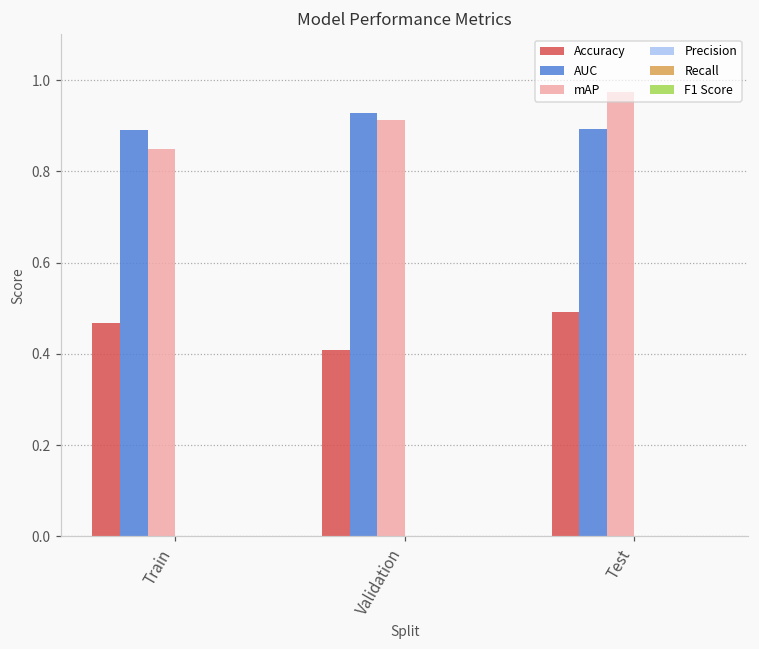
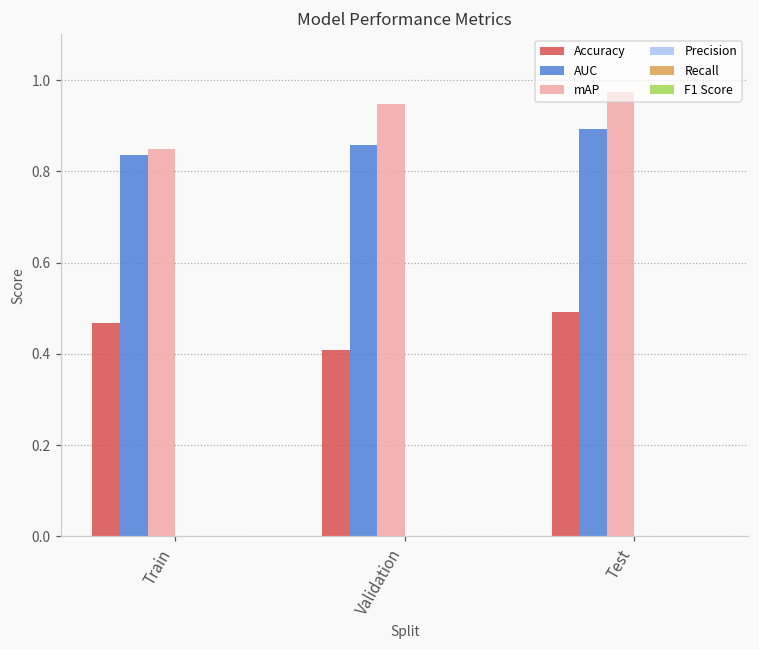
  {
    "Accuracy": {
      "Train": 0.47,
      "Validation": 0.41,
      "Test": 0.49
    },
    "AUC": {
-     "Train": 0.89,
-     "Validation": 0.93,
+     "Train": 0.84,
+     "Validation": 0.86,
      "Test": 0.89
    },
    "mAP": {
      "Train": 0.85,
-     "Validation": 0.91
+     "Validation": 0.95
    },
    "Precision": {
      "Train": 0.00,
      "Validation": 0.00,
      "Test": 0.00
    },
    "Recall": {
      "Train": 0.00,
      "Validation": 0.00,
      "Test": 0.00
    },
    "F1 Score": {
      "Train": 0.00,
      "Validation": 0.00,
      "Test": 0.00
    }
  }
